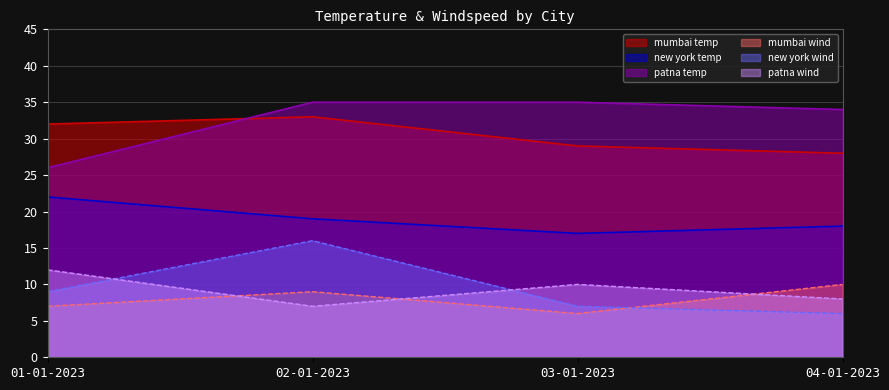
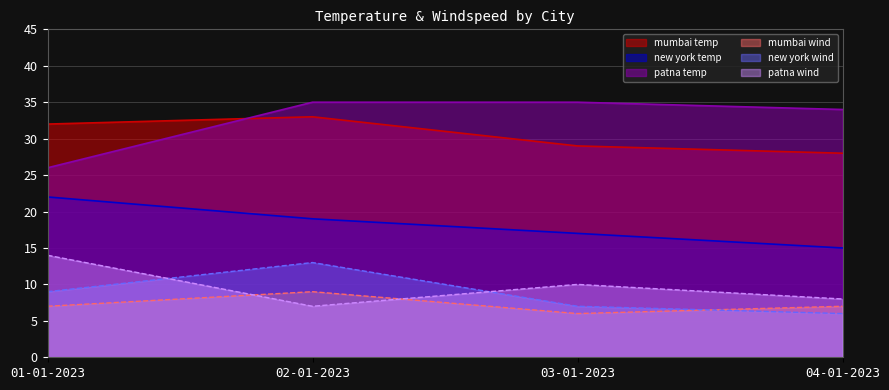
  {
    "mumbai temp": {
      "01-01-2023": 32,
      "02-01-2023": 33,
      "03-01-2023": 29,
      "04-01-2023": 28
    },
    "new york temp": {
      "01-01-2023": 22,
      "02-01-2023": 19,
      "03-01-2023": 17,
-     "04-01-2023": 18
+     "04-01-2023": 15
    },
    "patna temp": {
      "01-01-2023": 26,
      "02-01-2023": 35,
      "03-01-2023": 35,
      "04-01-2023": 34
    },
    "mumbai wind": {
      "01-01-2023": 7,
      "02-01-2023": 9,
      "03-01-2023": 6,
-     "04-01-2023": 10
+     "04-01-2023": 7
    },
    "new york wind": {
      "01-01-2023": 9,
-     "02-01-2023": 16,
+     "02-01-2023": 13,
      "03-01-2023": 7,
      "04-01-2023": 6
    },
    "patna wind": {
-     "01-01-2023": 12,
+     "01-01-2023": 14,
      "02-01-2023": 7,
      "03-01-2023": 10,
      "04-01-2023": 8
    }
  }
